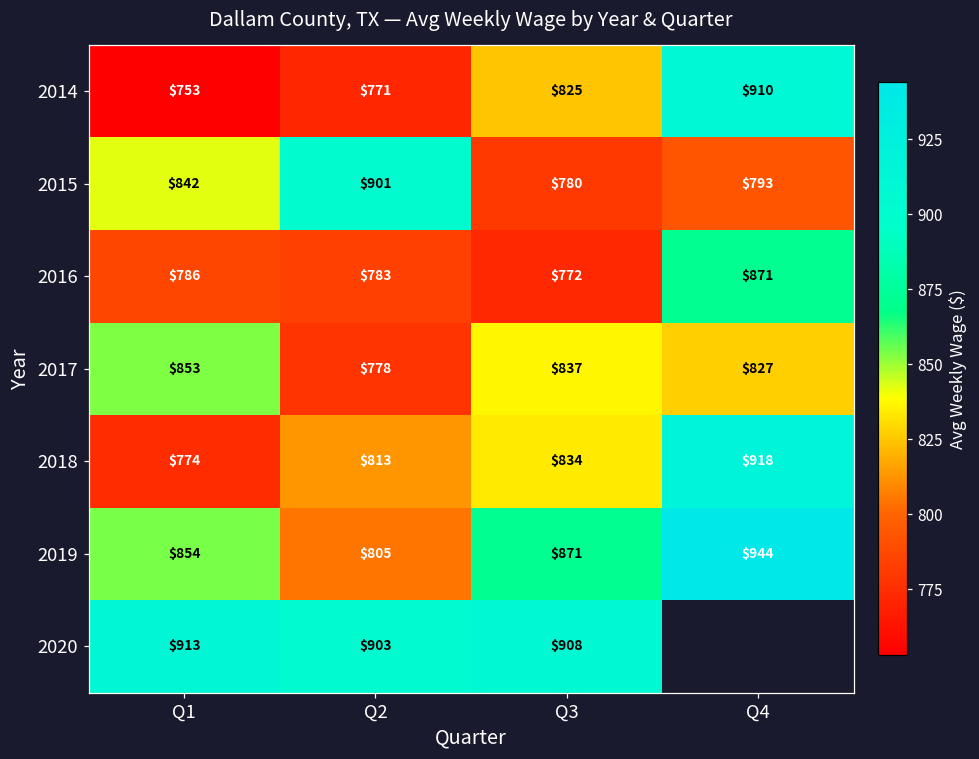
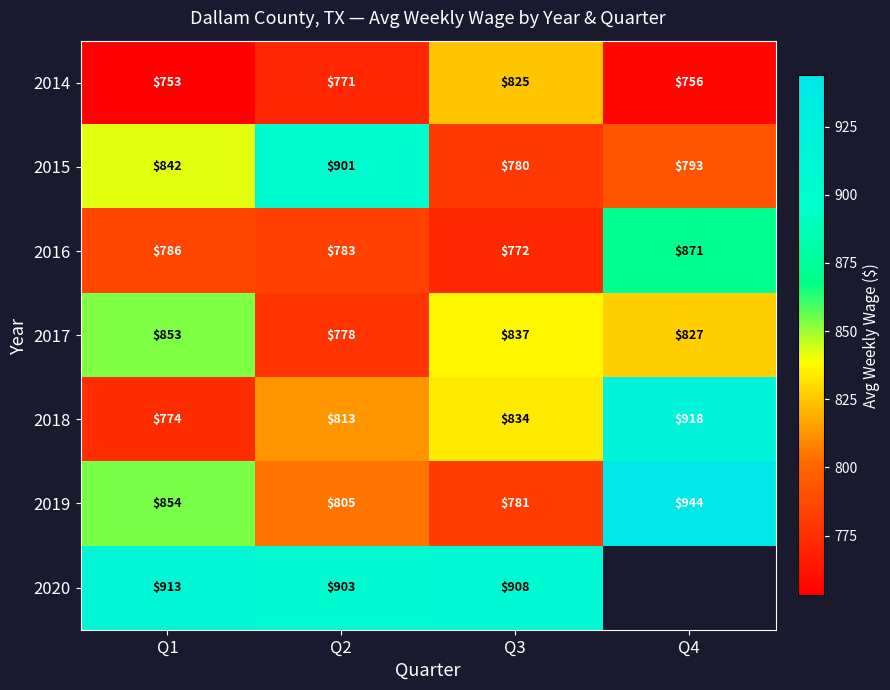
  {
    "2014": {
      "Q1": "$753",
      "Q2": "$771",
      "Q3": "$825",
-     "Q4": "$910"
+     "Q4": "$756"
    },
    "2015": {
      "Q1": "$842",
      "Q2": "$901",
      "Q3": "$780",
      "Q4": "$793"
    },
    "2016": {
      "Q1": "$786",
      "Q2": "$783",
      "Q3": "$772",
      "Q4": "$871"
    },
    "2017": {
      "Q1": "$853",
      "Q2": "$778",
      "Q3": "$837",
      "Q4": "$827"
    },
    "2018": {
      "Q1": "$774",
      "Q2": "$813",
      "Q3": "$834",
      "Q4": "$918"
    },
    "2019": {
      "Q1": "$854",
      "Q2": "$805",
-     "Q3": "$871",
+     "Q3": "$781",
      "Q4": "$944"
    },
    "2020": {
      "Q1": "$913",
      "Q2": "$903",
      "Q3": "$908"
    }
  }
